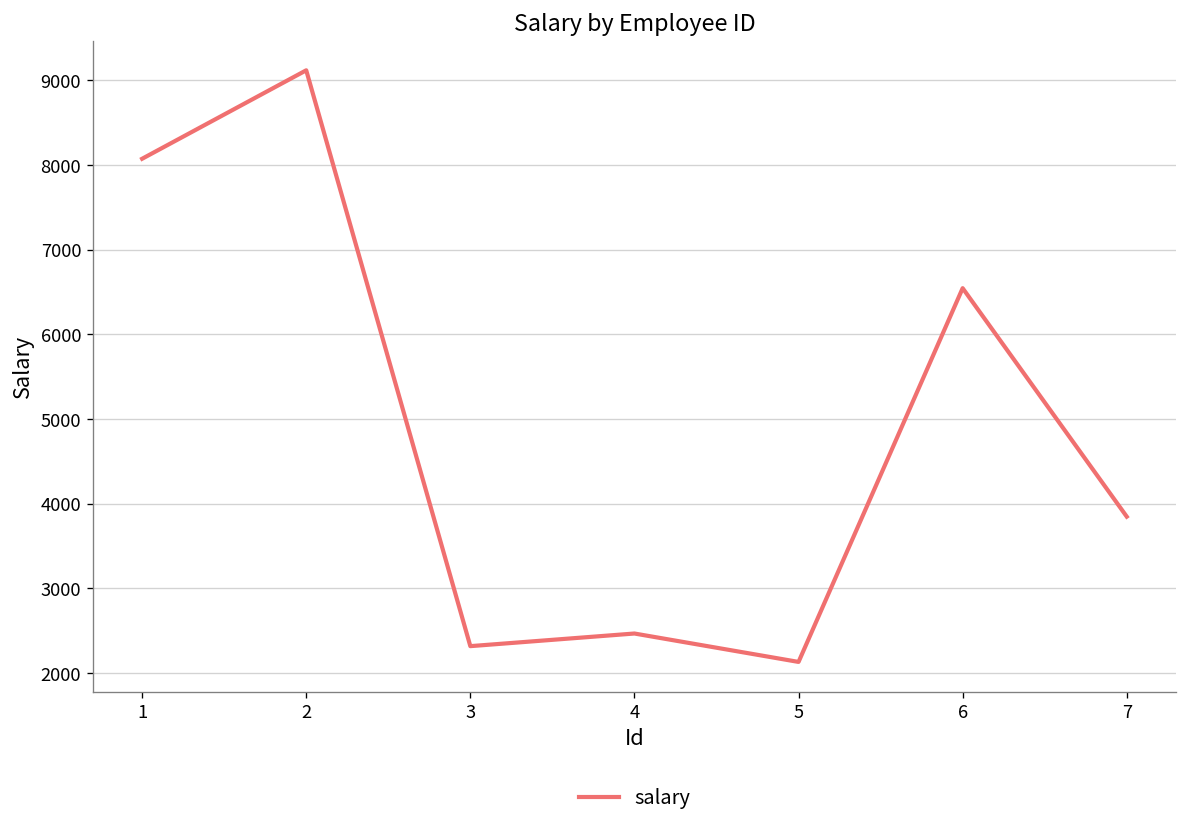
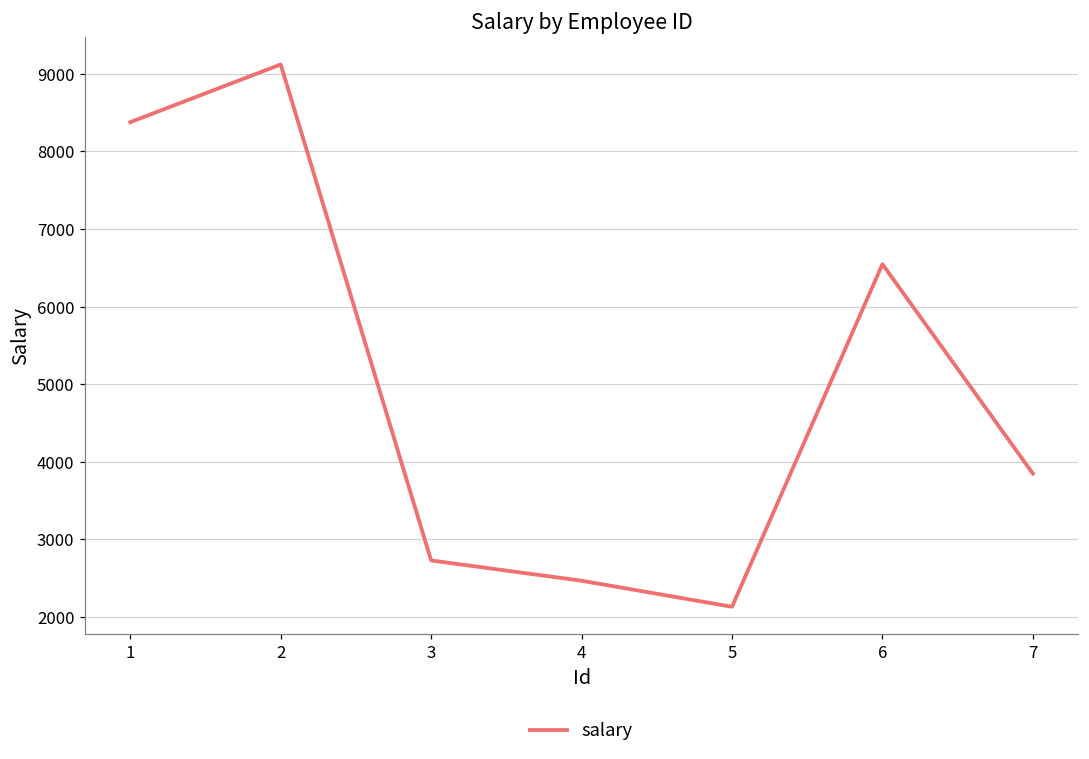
  {
-   "1": 8100,
+   "1": 8400,
    "2": 9100,
-   "3": 2300,
+   "3": 2700,
    "4": 2500,
    "5": 2100,
    "6": 6500,
    "7": 3800
  }
